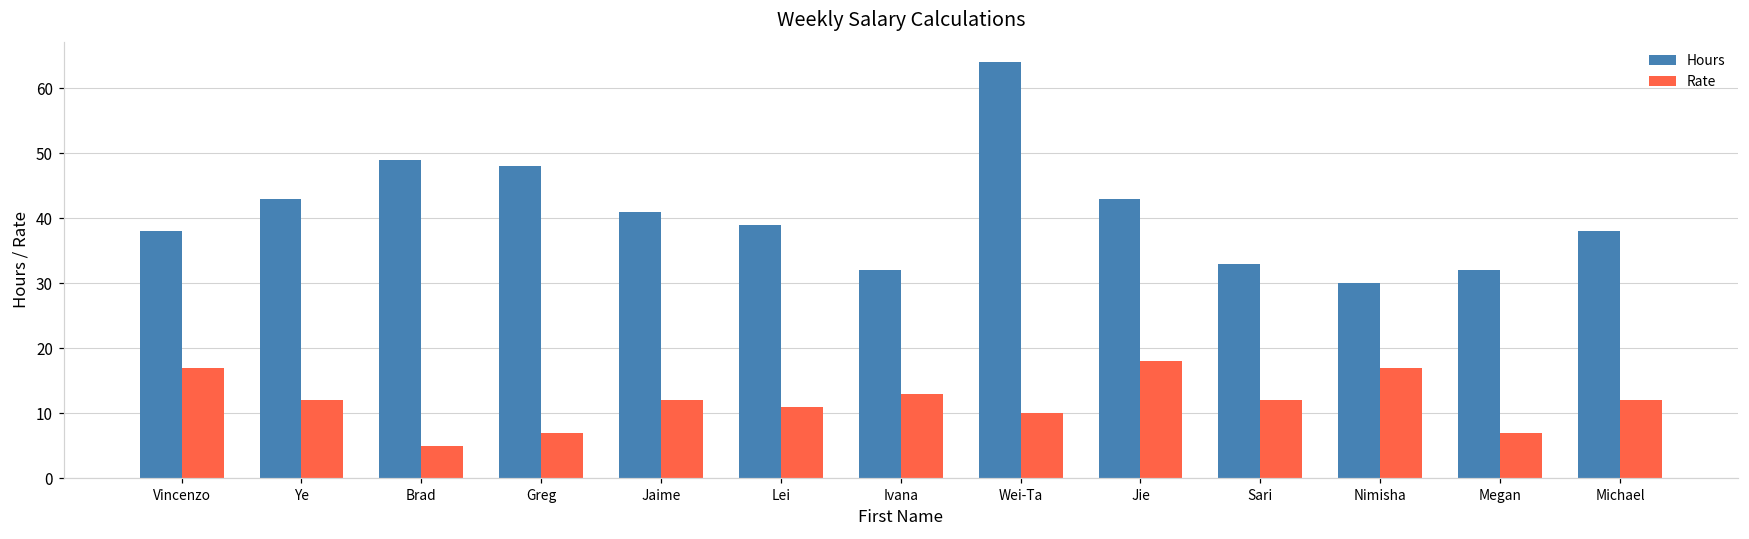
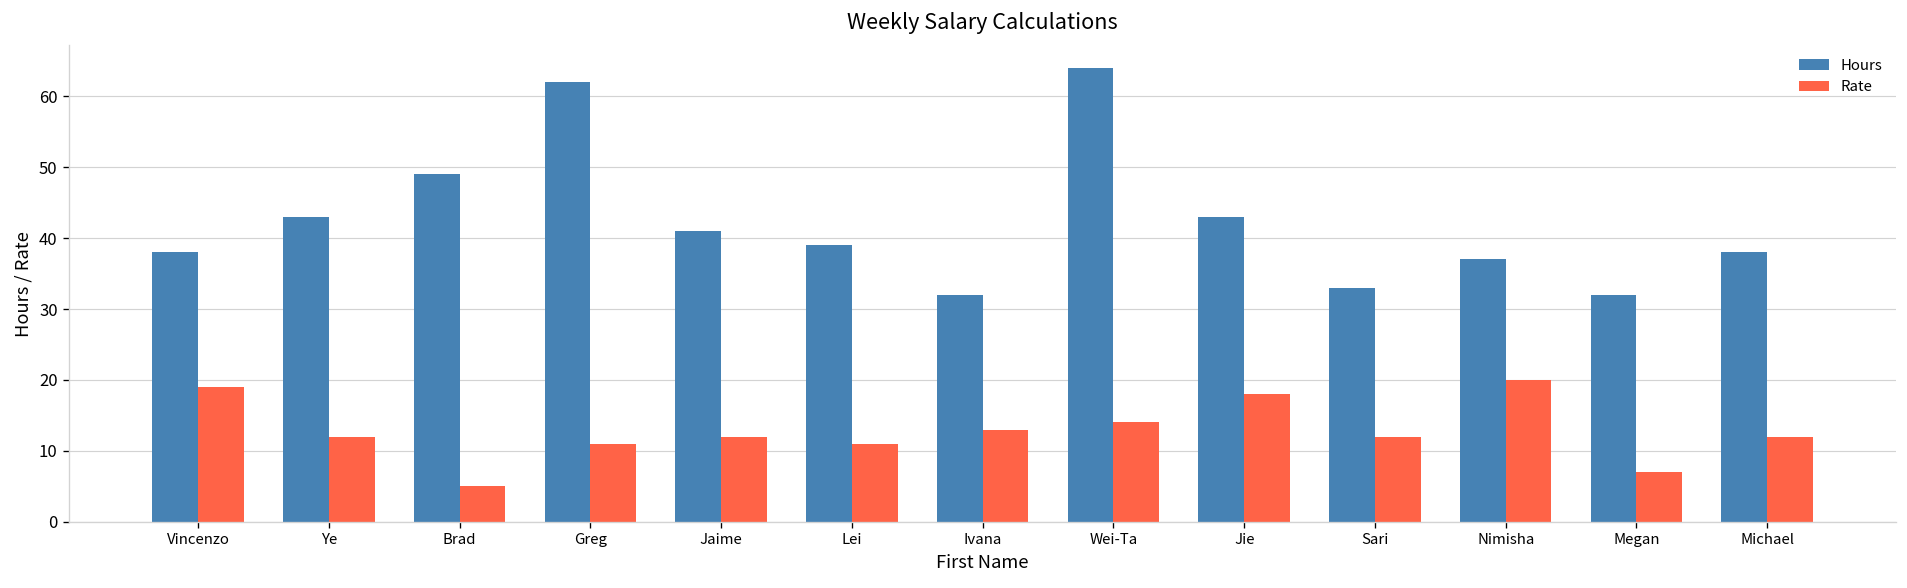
  {
    "Hours": {
      "Vincenzo": 38,
      "Ye": 43,
      "Brad": 49,
-     "Greg": 48,
+     "Greg": 62,
      "Jaime": 41,
      "Lei": 39,
      "Ivana": 32,
      "Wei-Ta": 64,
      "Jie": 43,
      "Sari": 33,
-     "Nimisha": 30,
+     "Nimisha": 37,
      "Megan": 32,
      "Michael": 38
    },
    "Rate": {
-     "Vincenzo": 17,
+     "Vincenzo": 19,
      "Ye": 12,
      "Brad": 5,
-     "Greg": 7,
+     "Greg": 11,
      "Jaime": 12,
      "Lei": 11,
      "Ivana": 13,
-     "Wei-Ta": 10,
+     "Wei-Ta": 14,
      "Jie": 18,
      "Sari": 12,
-     "Nimisha": 17,
+     "Nimisha": 20,
      "Megan": 7,
      "Michael": 12
    }
  }
